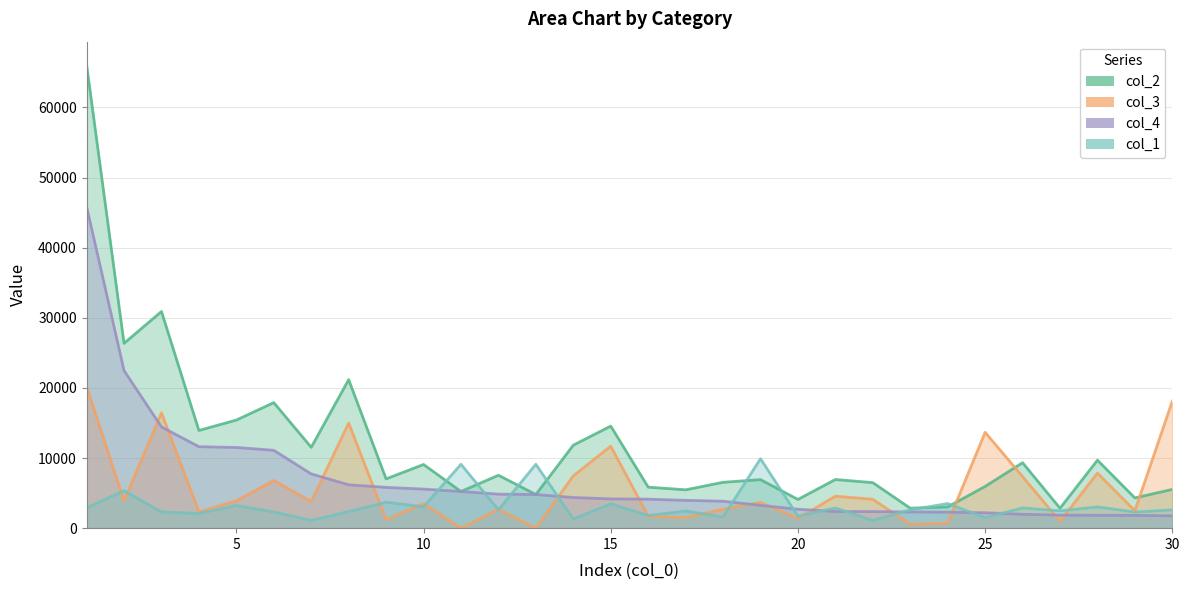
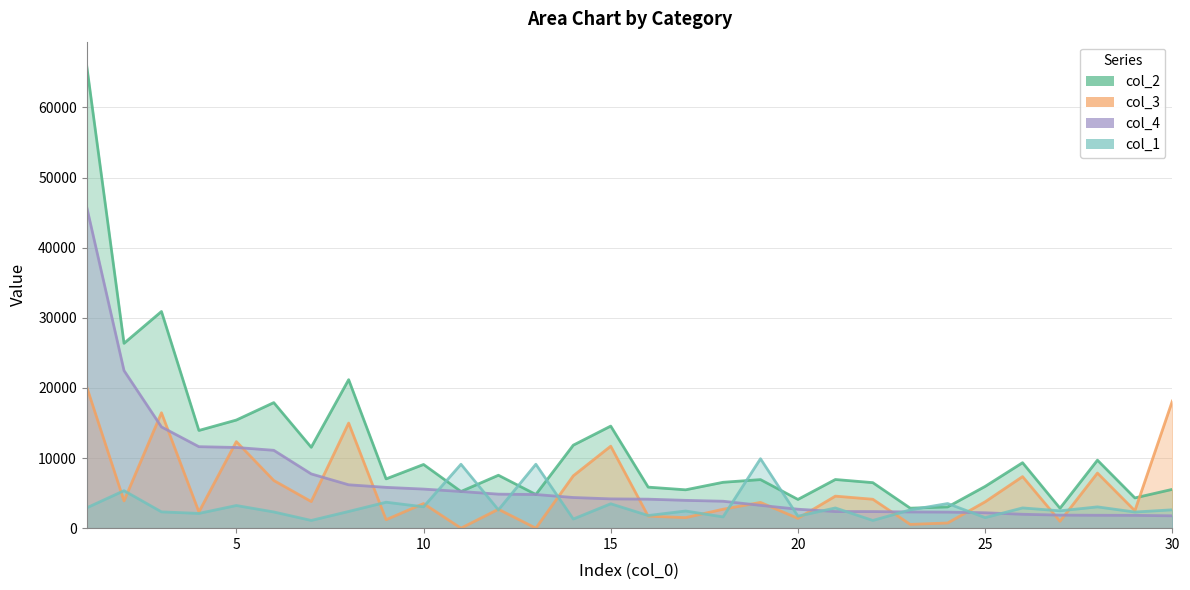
  {
    "col_3": {
-     "5": 4000,
+     "5": 12000,
      "10": 4000,
      "15": 12000,
-     "25": 14000,
+     "25": 4000,
      "30": 18000
    }
  }
